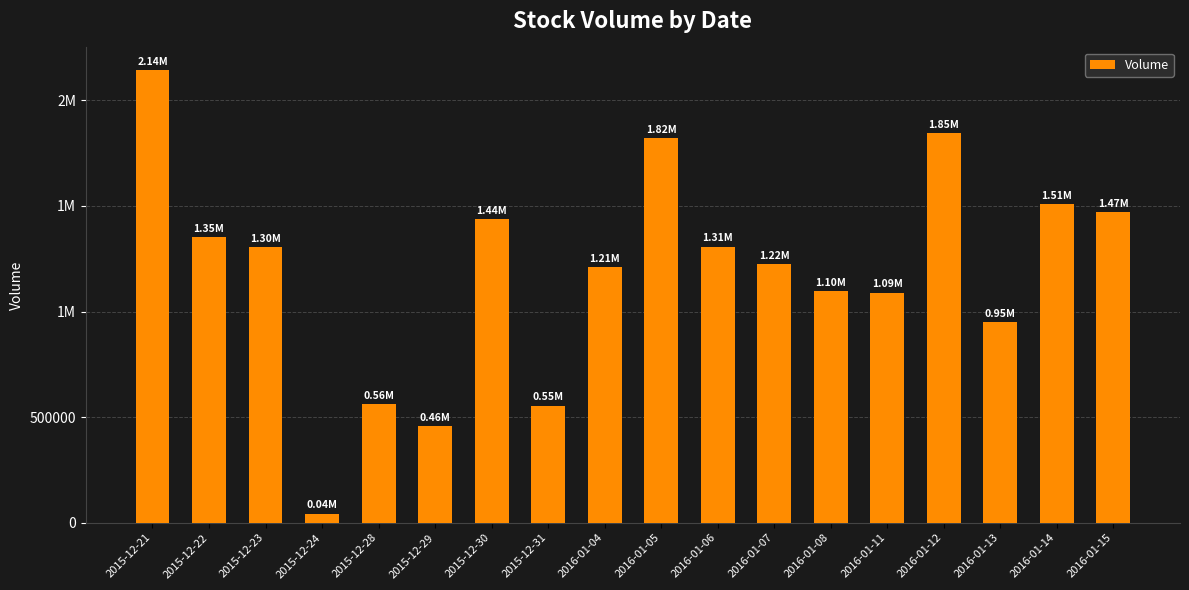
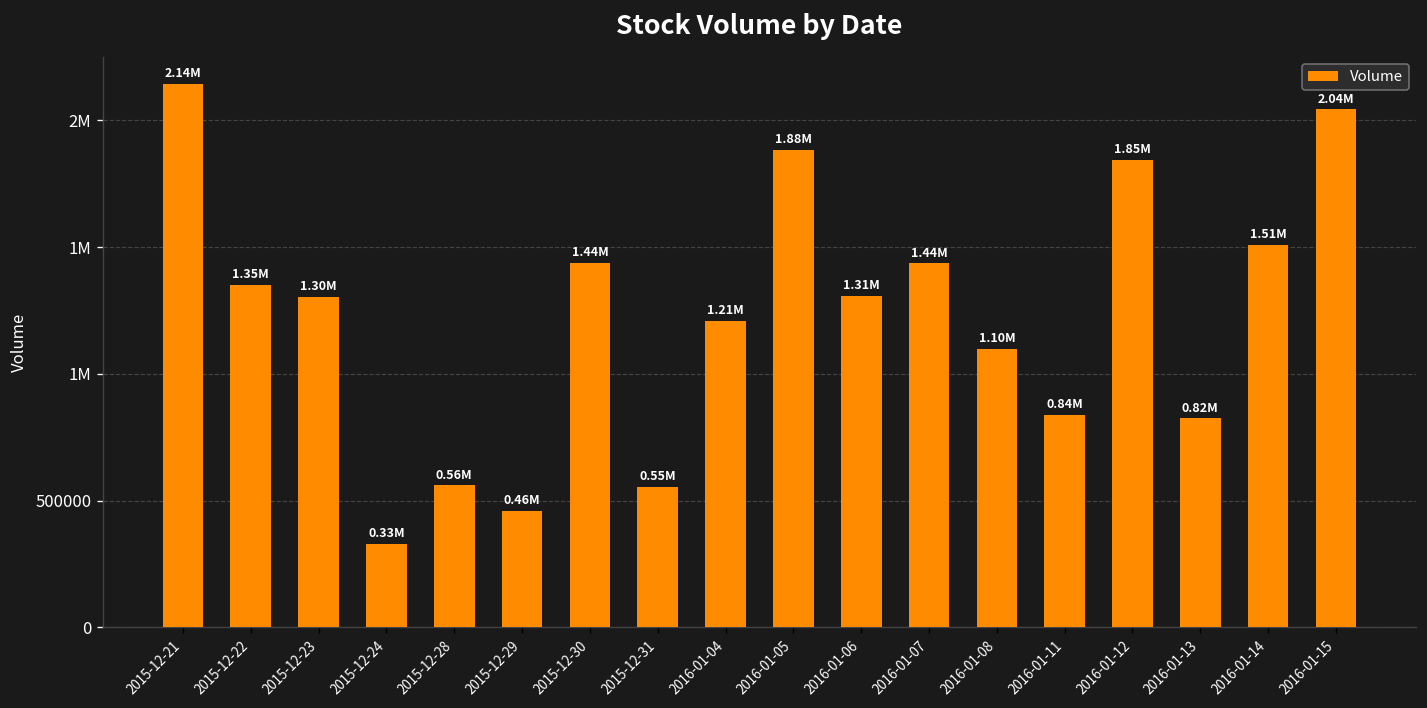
  {
    "2015-12-21": "2.14M",
    "2015-12-22": "1.35M",
    "2015-12-23": "1.30M",
-   "2015-12-24": "0.04M",
+   "2015-12-24": "0.33M",
    "2015-12-28": "0.56M",
    "2015-12-29": "0.46M",
    "2015-12-30": "1.44M",
    "2015-12-31": "0.55M",
    "2016-01-04": "1.21M",
-   "2016-01-05": "1.82M",
+   "2016-01-05": "1.88M",
    "2016-01-06": "1.31M",
-   "2016-01-07": "1.22M",
+   "2016-01-07": "1.44M",
    "2016-01-08": "1.10M",
-   "2016-01-11": "1.09M",
+   "2016-01-11": "0.84M",
    "2016-01-12": "1.85M",
-   "2016-01-13": "0.95M",
+   "2016-01-13": "0.82M",
    "2016-01-14": "1.51M",
-   "2016-01-15": "1.47M"
+   "2016-01-15": "2.04M"
  }
